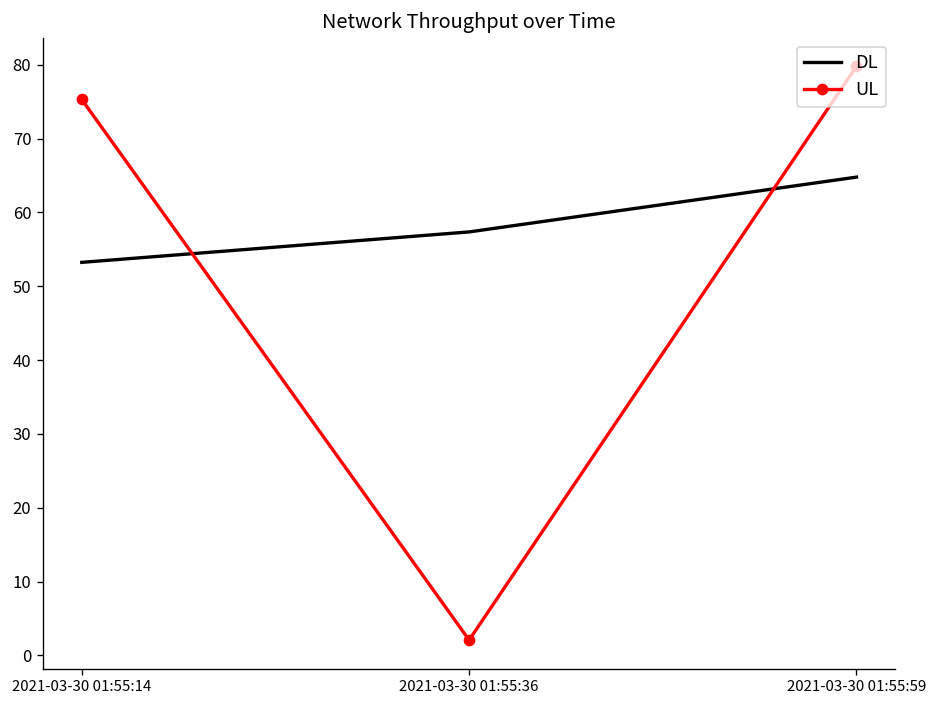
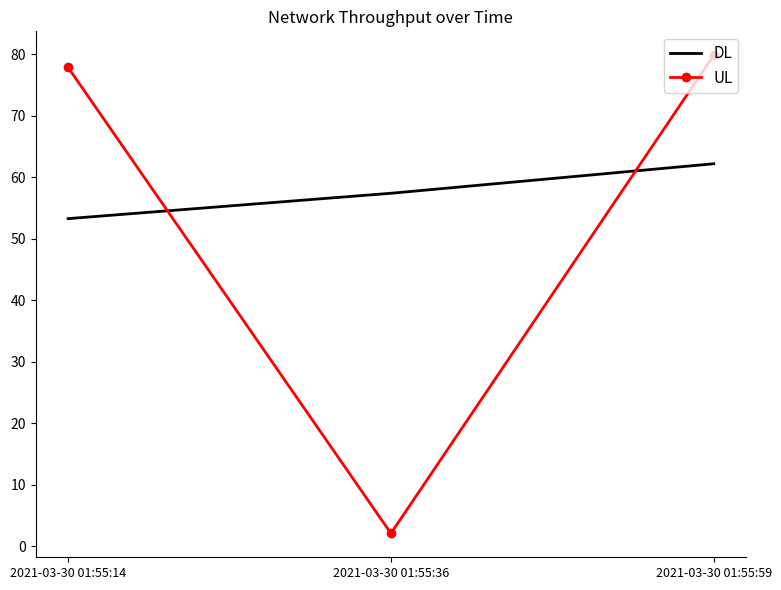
  {
    "DL": {
      "2021-03-30 01:55:14": 53,
      "2021-03-30 01:55:36": 57,
-     "2021-03-30 01:55:59": 65
+     "2021-03-30 01:55:59": 62
    },
    "UL": {
-     "2021-03-30 01:55:14": 75,
+     "2021-03-30 01:55:14": 78,
      "2021-03-30 01:55:36": 2
    }
  }
